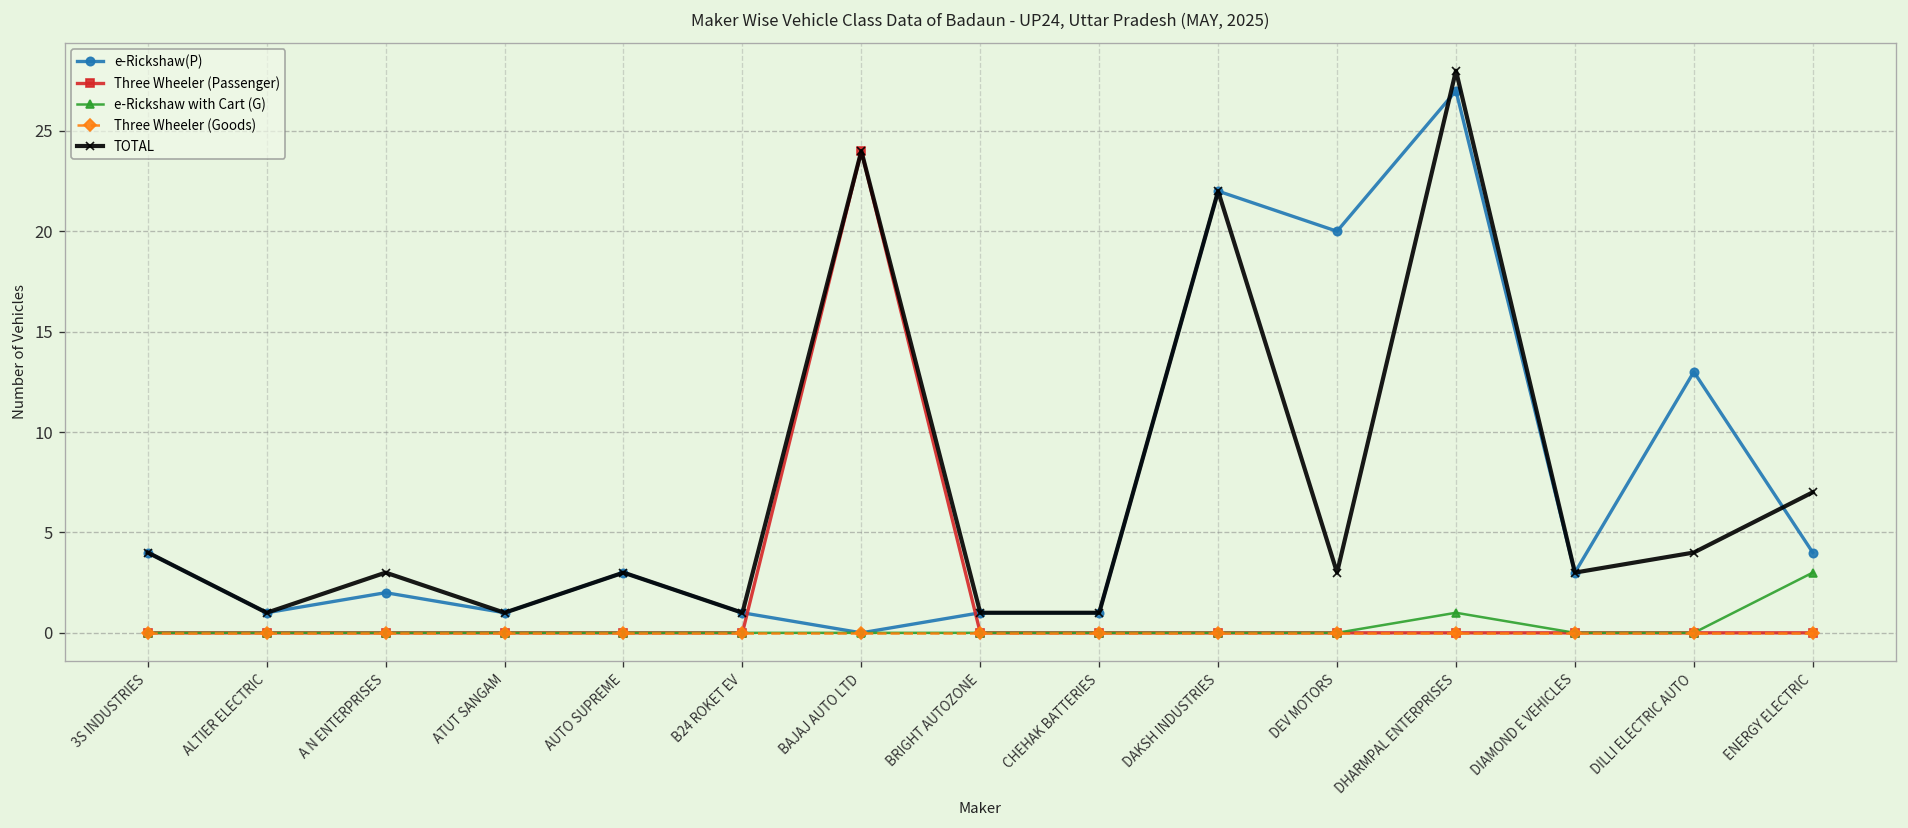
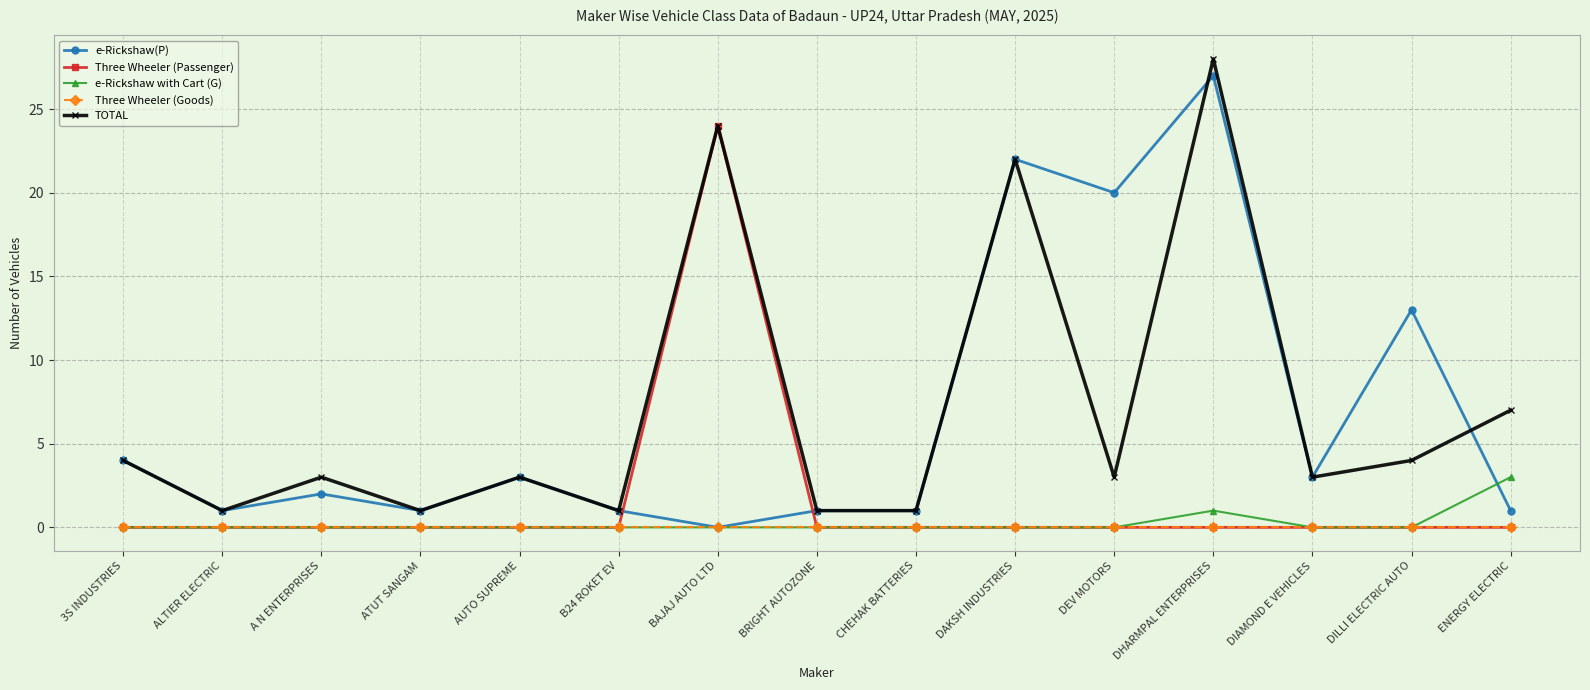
  {
    "e-Rickshaw(P)": {
      "A N ENTERPRISES": 2,
      "DEV MOTORS": 20,
      "DHARMPAL ENTERPRISES": 27,
      "DILLI ELECTRIC AUTO": 13,
-     "ENERGY ELECTRIC": 4
+     "ENERGY ELECTRIC": 1
    },
    "e-Rickshaw with Cart (G)": {
      "DHARMPAL ENTERPRISES": 1,
      "ENERGY ELECTRIC": 3
    },
    "TOTAL": {
      "A N ENTERPRISES": 3,
      "DEV MOTORS": 3,
      "DHARMPAL ENTERPRISES": 28,
      "DILLI ELECTRIC AUTO": 4,
      "ENERGY ELECTRIC": 7
    }
  }
